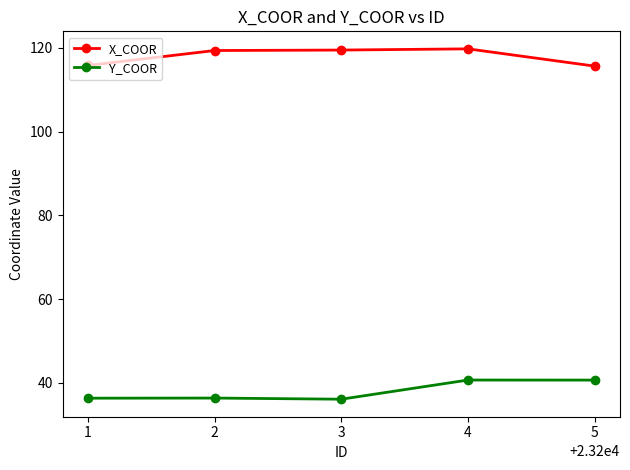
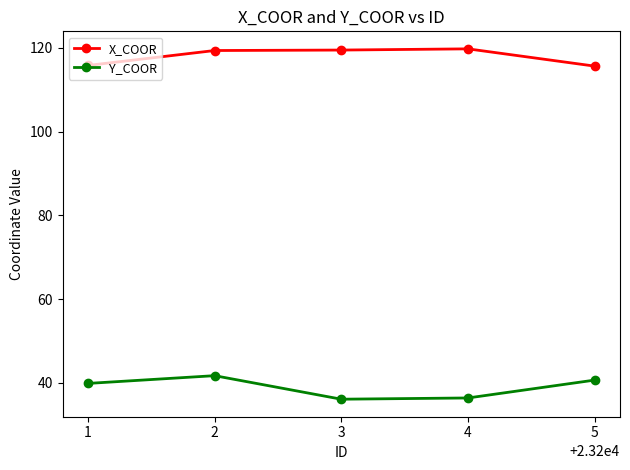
  {
    "X_COOR": {
      "2": 119,
      "3": 119,
      "4": 120,
      "5": 116
    },
    "Y_COOR": {
-     "1": 36,
-     "2": 36,
+     "1": 40,
+     "2": 42,
      "3": 36,
-     "4": 41,
+     "4": 36,
      "5": 41
    }
  }
